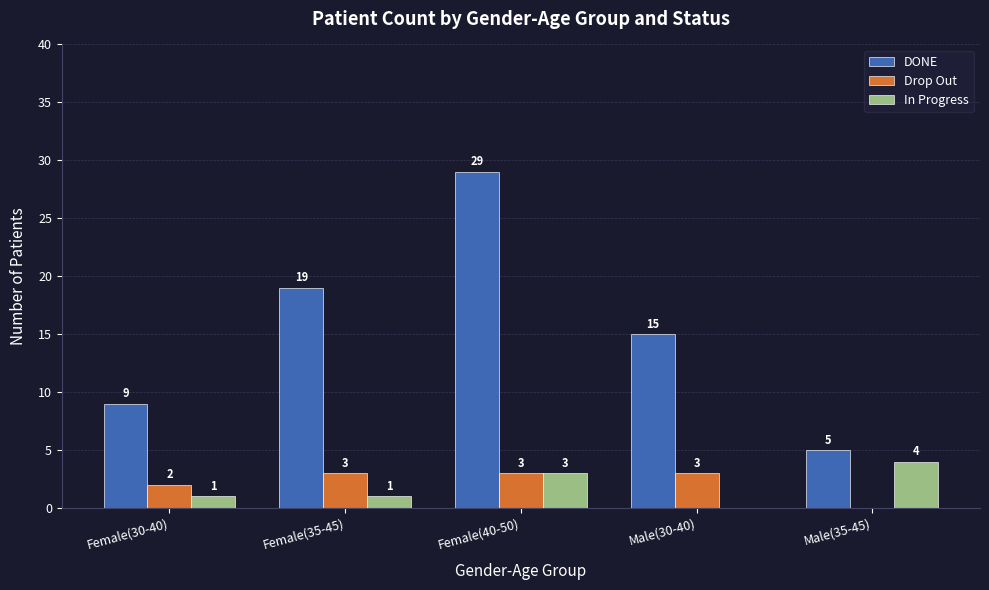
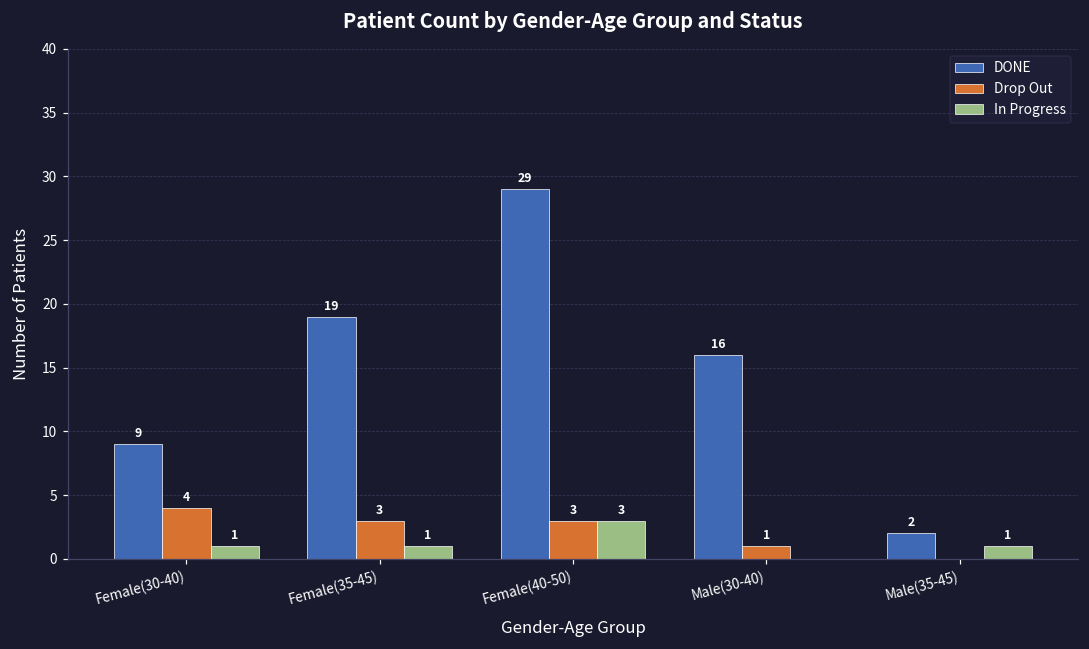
  {
    "DONE": {
      "Female(30-40)": 9,
      "Female(35-45)": 19,
      "Female(40-50)": 29,
-     "Male(30-40)": 15,
-     "Male(35-45)": 5
+     "Male(30-40)": 16,
+     "Male(35-45)": 2
    },
    "Drop Out": {
-     "Female(30-40)": 2,
+     "Female(30-40)": 4,
      "Female(35-45)": 3,
      "Female(40-50)": 3,
-     "Male(30-40)": 3
+     "Male(30-40)": 1
    },
    "In Progress": {
      "Female(30-40)": 1,
      "Female(35-45)": 1,
      "Female(40-50)": 3,
-     "Male(35-45)": 4
+     "Male(35-45)": 1
    }
  }
